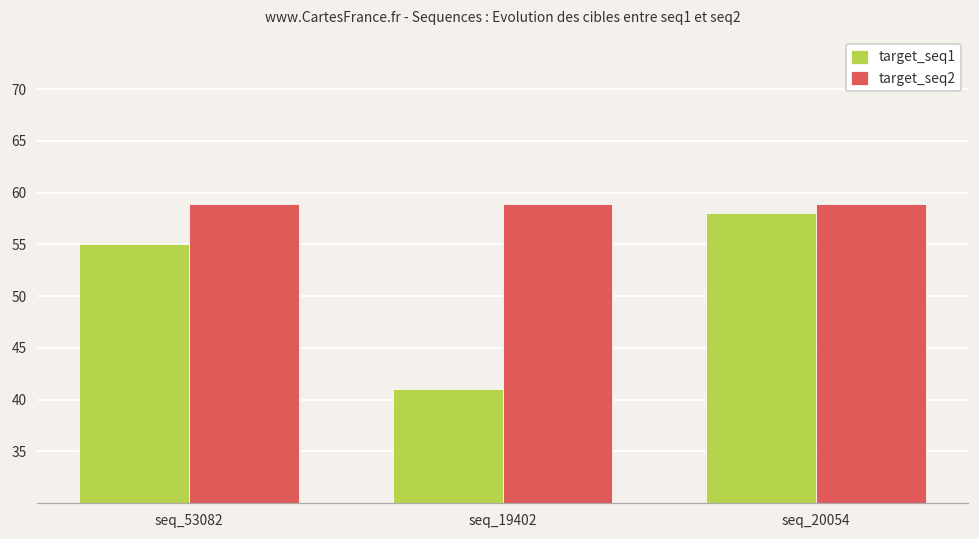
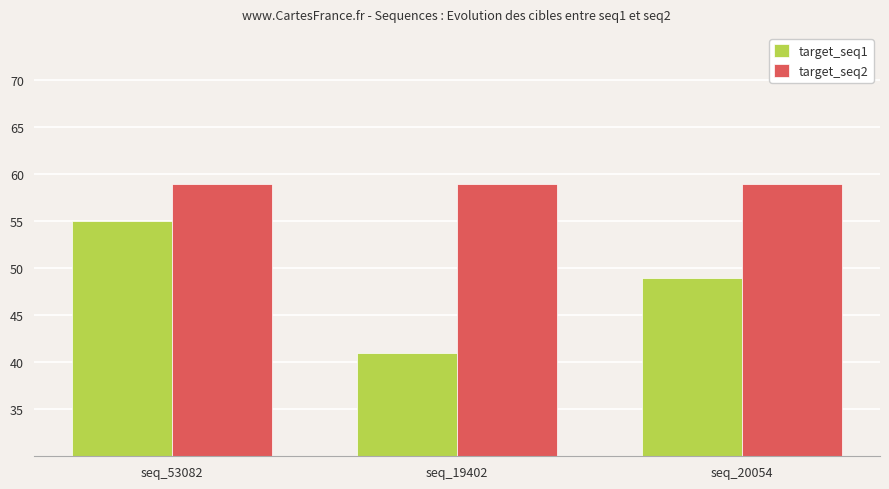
  {
    "target_seq1": {
      "seq_53082": 55,
      "seq_19402": 41,
-     "seq_20054": 58
+     "seq_20054": 49
    },
    "target_seq2": {
      "seq_53082": 59,
      "seq_19402": 59,
      "seq_20054": 59
    }
  }
